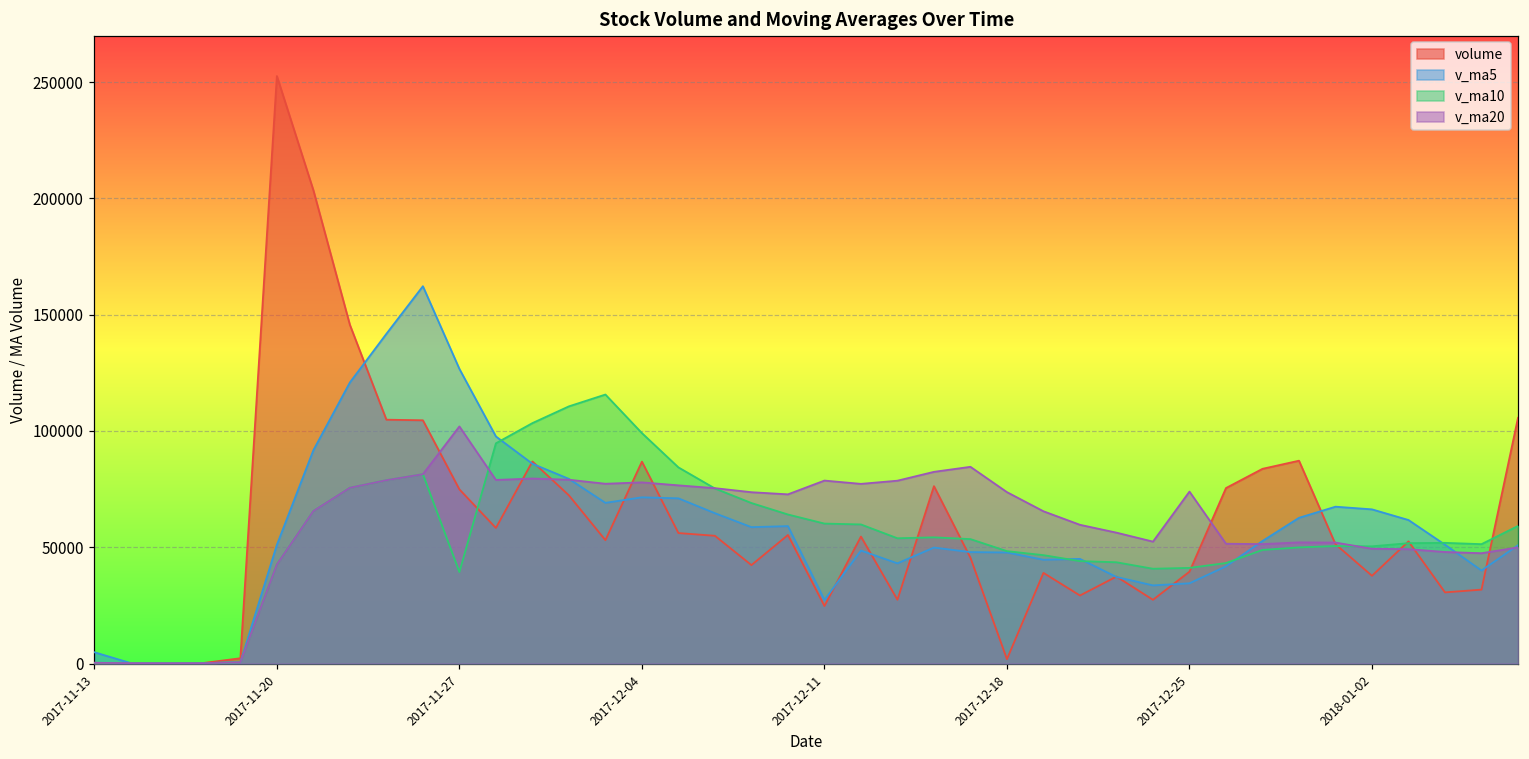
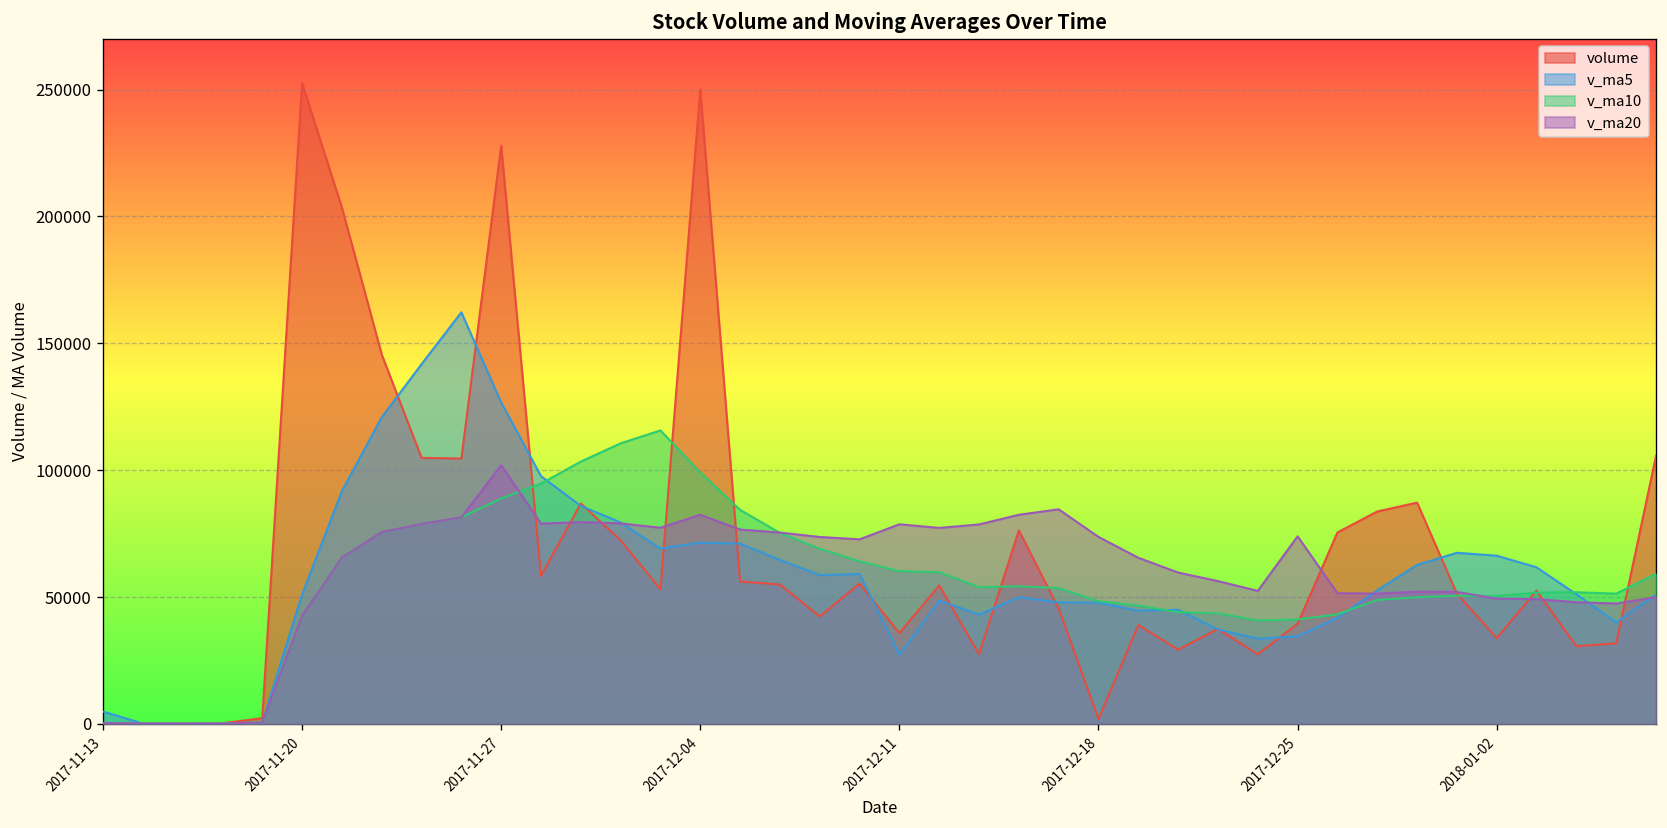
  {
    "volume": {
      "2017-11-20": 253000,
-     "2017-11-27": 75000,
-     "2017-12-04": 87000,
-     "2017-12-11": 25000,
+     "2017-11-27": 228000,
+     "2017-12-04": 250000,
+     "2017-12-11": 36000,
      "2017-12-18": 2000,
      "2017-12-25": 40000,
-     "2018-01-02": 38000
+     "2018-01-02": 34000
    },
    "v_ma5": {
      "2017-11-13": 5000,
      "2017-11-20": 51000,
      "2017-11-27": 127000,
      "2017-12-04": 71000,
      "2017-12-11": 27000,
      "2017-12-25": 35000,
      "2018-01-02": 66000
    },
    "v_ma10": {
-     "2017-11-27": 39000,
+     "2017-11-27": 89000,
      "2017-12-04": 99000,
      "2017-12-11": 60000,
      "2017-12-25": 41000
    },
    "v_ma20": {
      "2017-11-27": 102000,
-     "2017-12-04": 78000,
+     "2017-12-04": 82000,
      "2017-12-11": 79000,
      "2017-12-18": 74000,
      "2017-12-25": 74000
    }
  }
